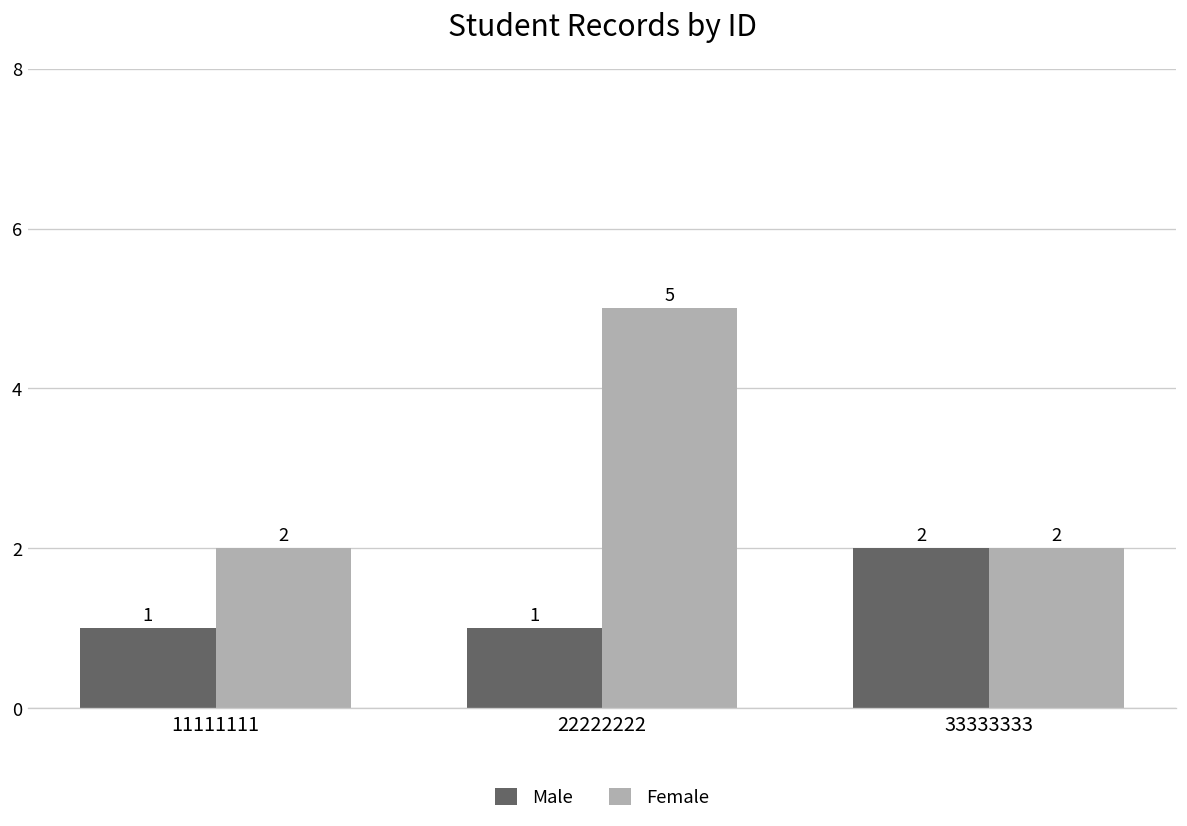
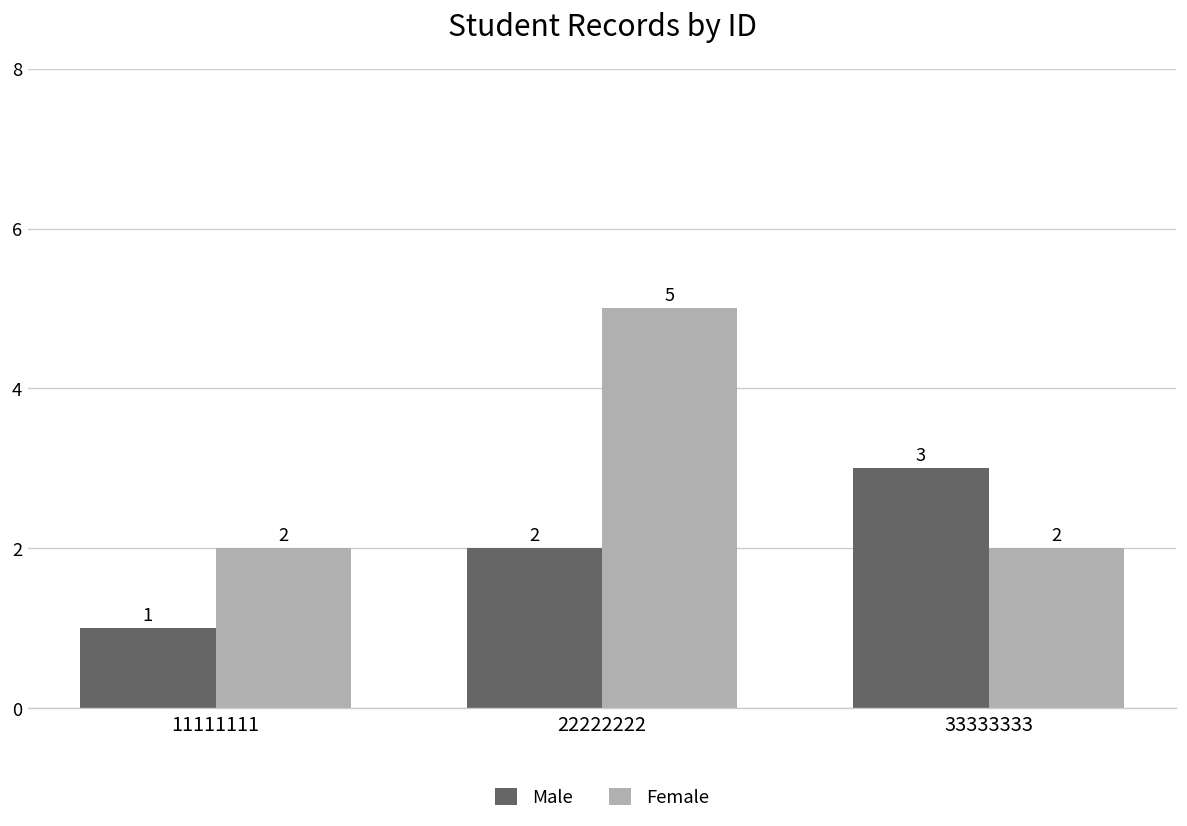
  {
    "Male": {
      "11111111": 1,
-     "22222222": 1,
-     "33333333": 2
+     "22222222": 2,
+     "33333333": 3
    },
    "Female": {
      "11111111": 2,
      "22222222": 5,
      "33333333": 2
    }
  }
